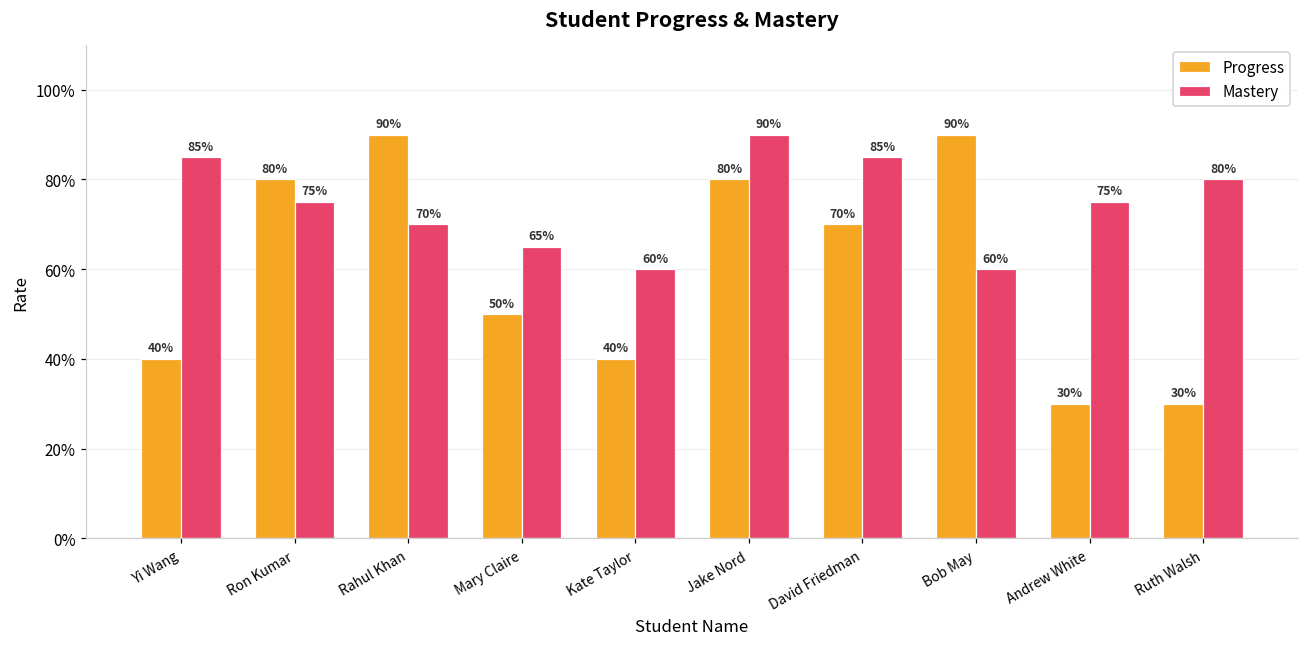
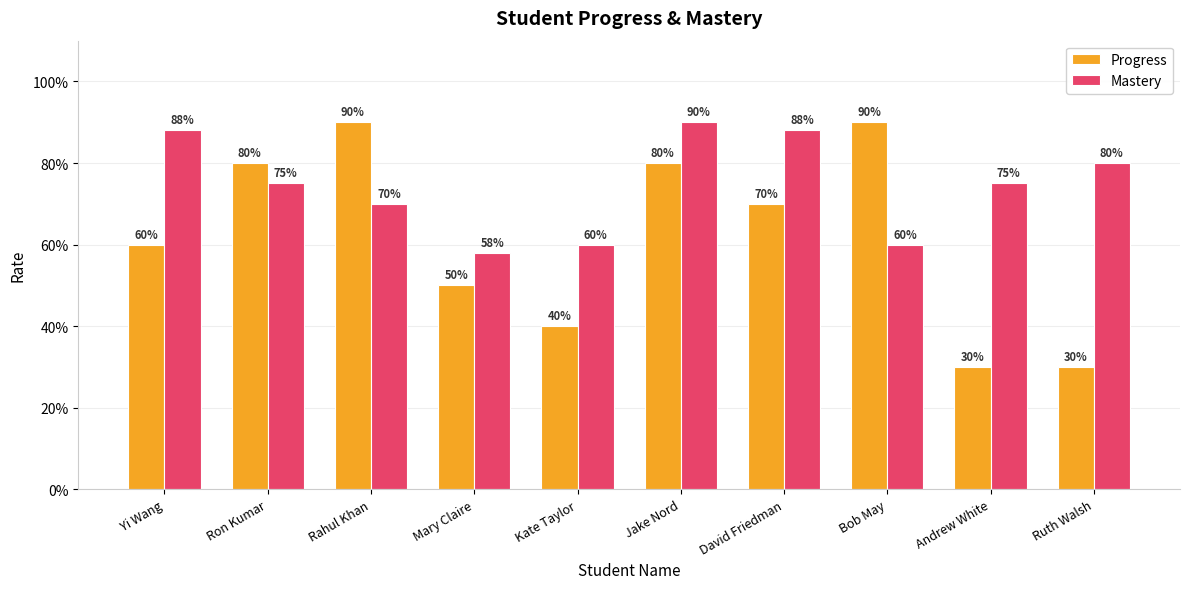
  {
    "Progress": {
-     "Yi Wang": "40%",
+     "Yi Wang": "60%",
      "Ron Kumar": "80%",
      "Rahul Khan": "90%",
      "Mary Claire": "50%",
      "Kate Taylor": "40%",
      "Jake Nord": "80%",
      "David Friedman": "70%",
      "Bob May": "90%",
      "Andrew White": "30%",
      "Ruth Walsh": "30%"
    },
    "Mastery": {
-     "Yi Wang": "85%",
+     "Yi Wang": "88%",
      "Ron Kumar": "75%",
      "Rahul Khan": "70%",
-     "Mary Claire": "65%",
+     "Mary Claire": "58%",
      "Kate Taylor": "60%",
      "Jake Nord": "90%",
-     "David Friedman": "85%",
+     "David Friedman": "88%",
      "Bob May": "60%",
      "Andrew White": "75%",
      "Ruth Walsh": "80%"
    }
  }
